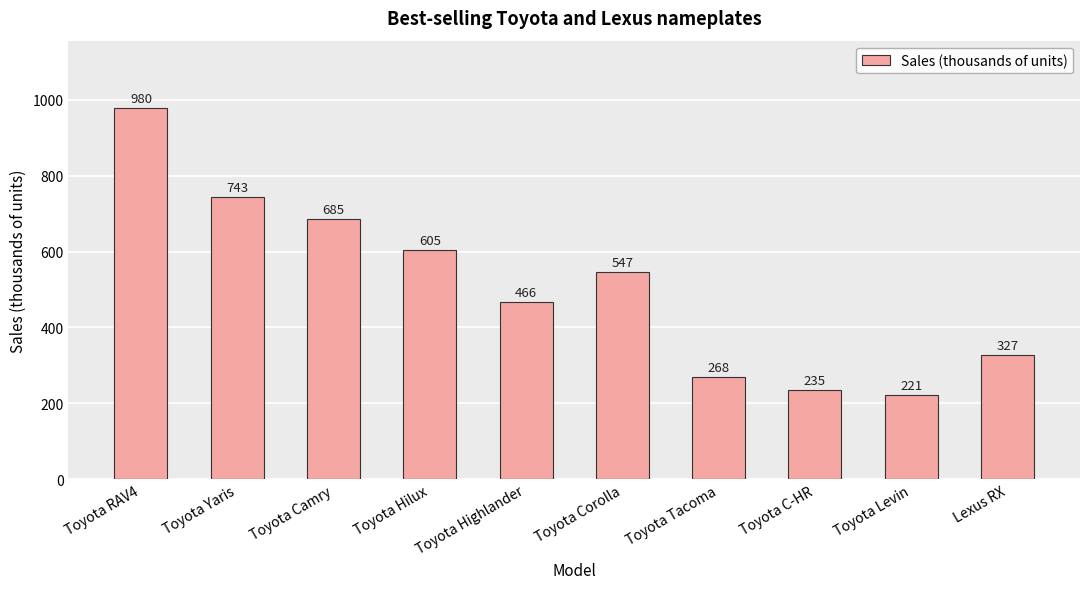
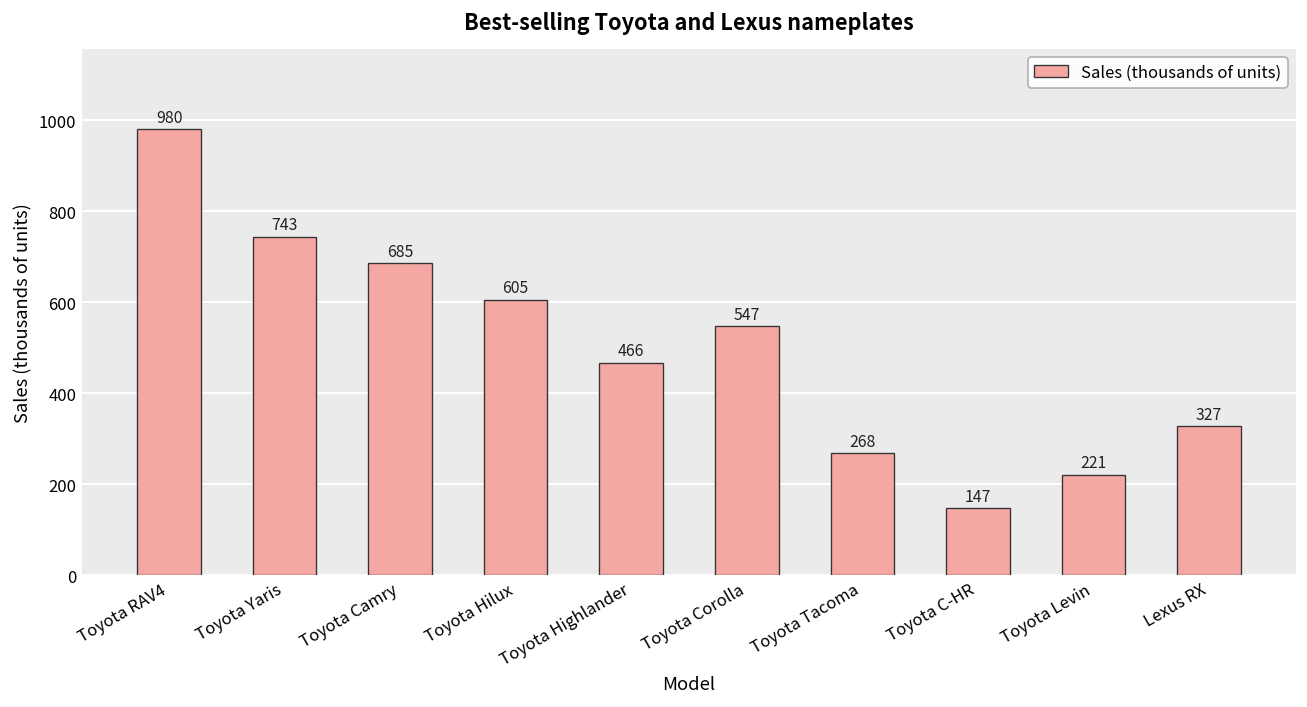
  {
    "Toyota RAV4": 980,
    "Toyota Yaris": 743,
    "Toyota Camry": 685,
    "Toyota Hilux": 605,
    "Toyota Highlander": 466,
    "Toyota Corolla": 547,
    "Toyota Tacoma": 268,
-   "Toyota C-HR": 235,
+   "Toyota C-HR": 147,
    "Toyota Levin": 221,
    "Lexus RX": 327
  }
